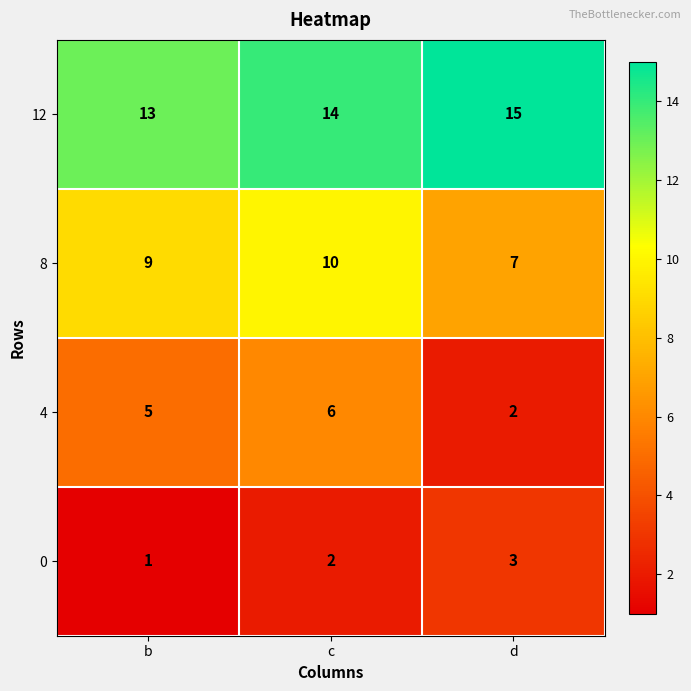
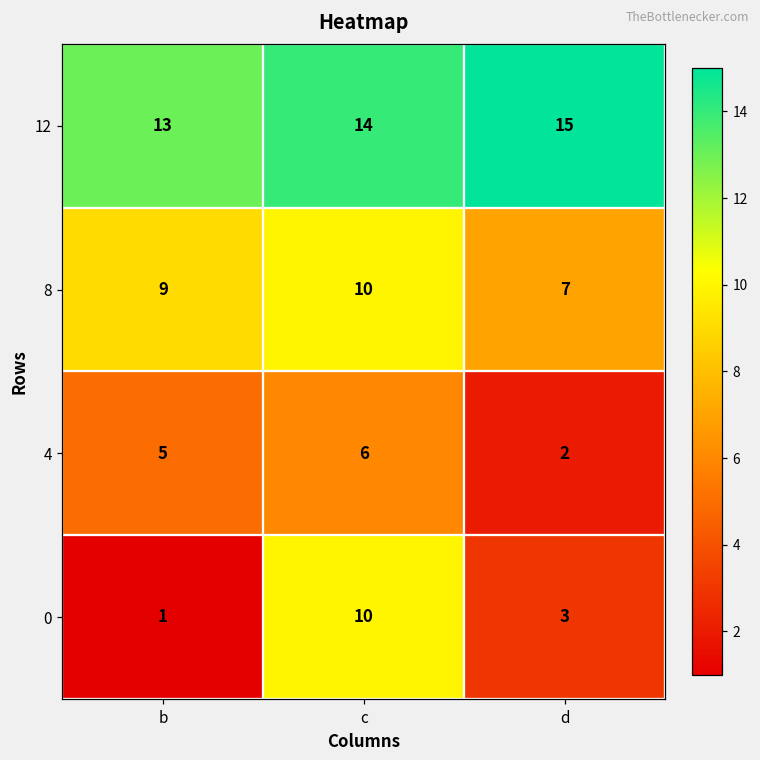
  {
    "12": {
      "b": 13,
      "c": 14,
      "d": 15
    },
    "8": {
      "b": 9,
      "c": 10,
      "d": 7
    },
    "4": {
      "b": 5,
      "c": 6,
      "d": 2
    },
    "0": {
      "b": 1,
-     "c": 2,
+     "c": 10,
      "d": 3
    }
  }
